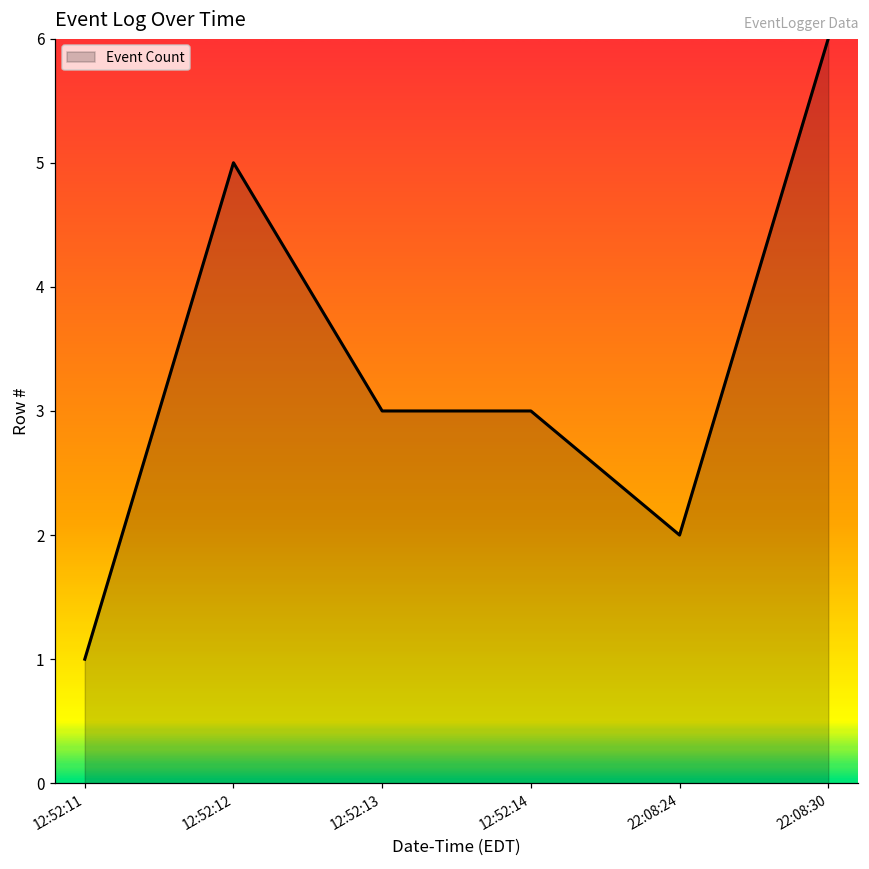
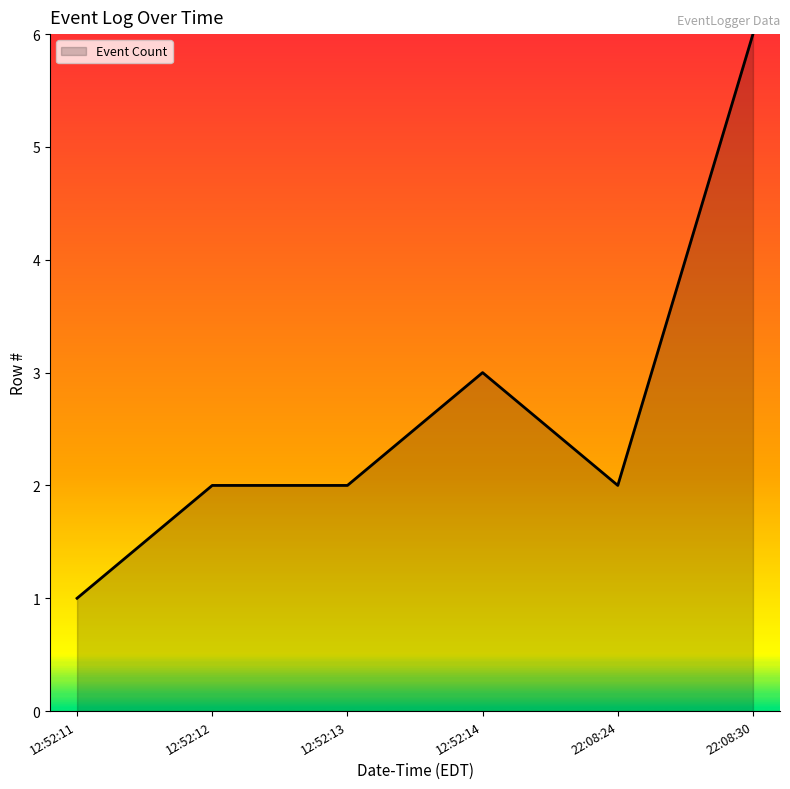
  {
    "12:52:11": 1,
-   "12:52:12": 5,
-   "12:52:13": 3,
+   "12:52:12": 2,
+   "12:52:13": 2,
    "12:52:14": 3,
    "22:08:24": 2,
    "22:08:30": 6
  }
